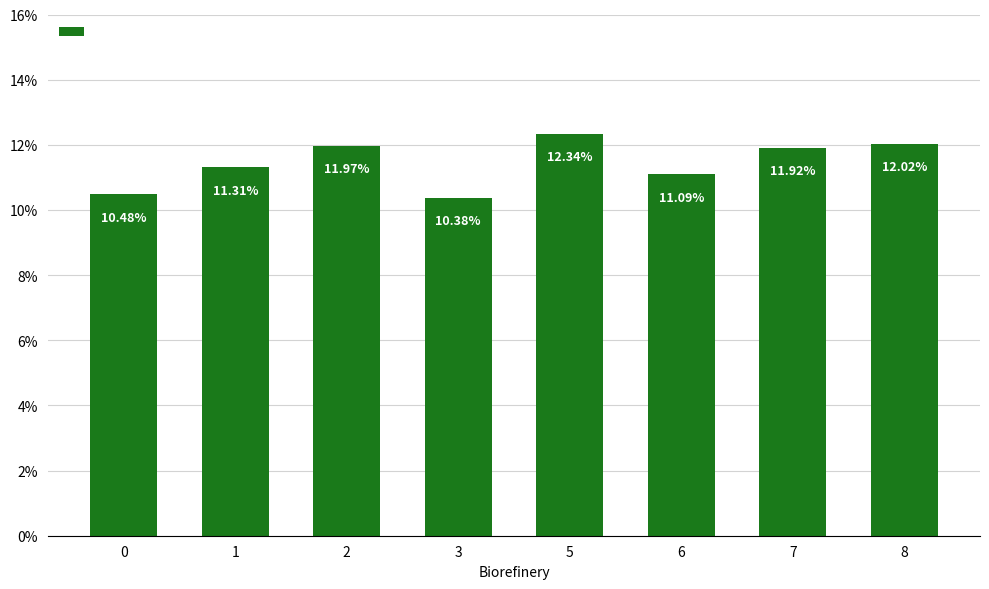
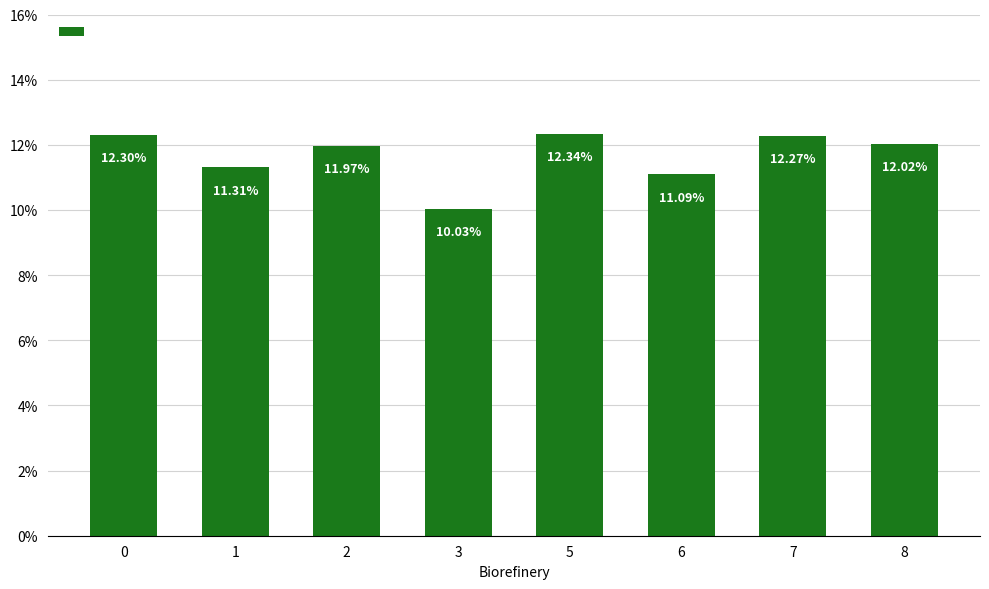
  {
-   "0": "10.48%",
+   "0": "12.30%",
    "1": "11.31%",
    "2": "11.97%",
-   "3": "10.38%",
+   "3": "10.03%",
    "5": "12.34%",
    "6": "11.09%",
-   "7": "11.92%",
+   "7": "12.27%",
    "8": "12.02%"
  }
